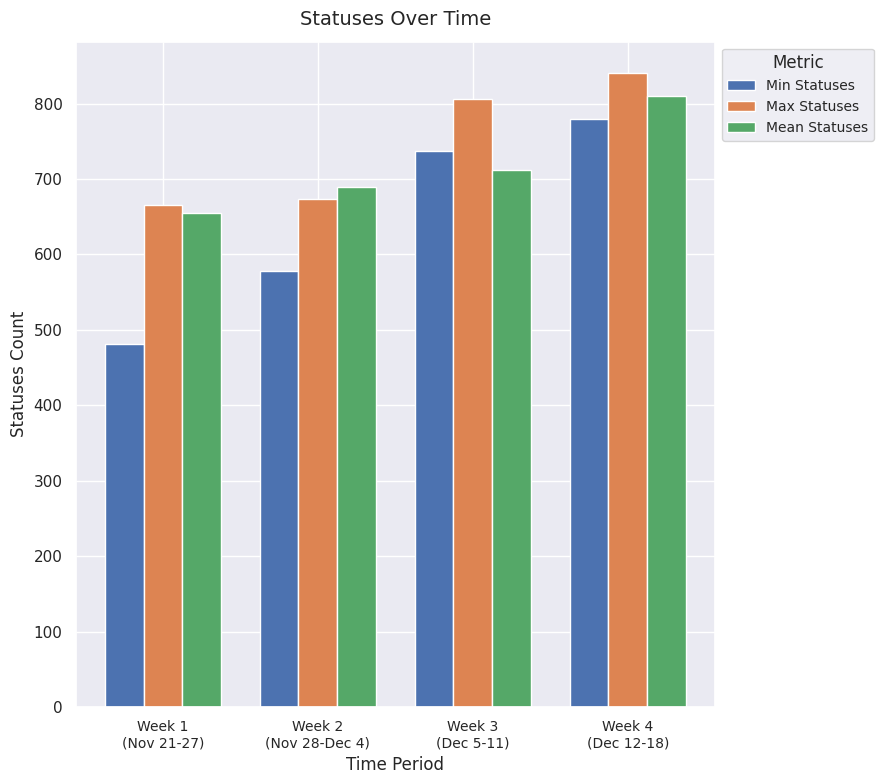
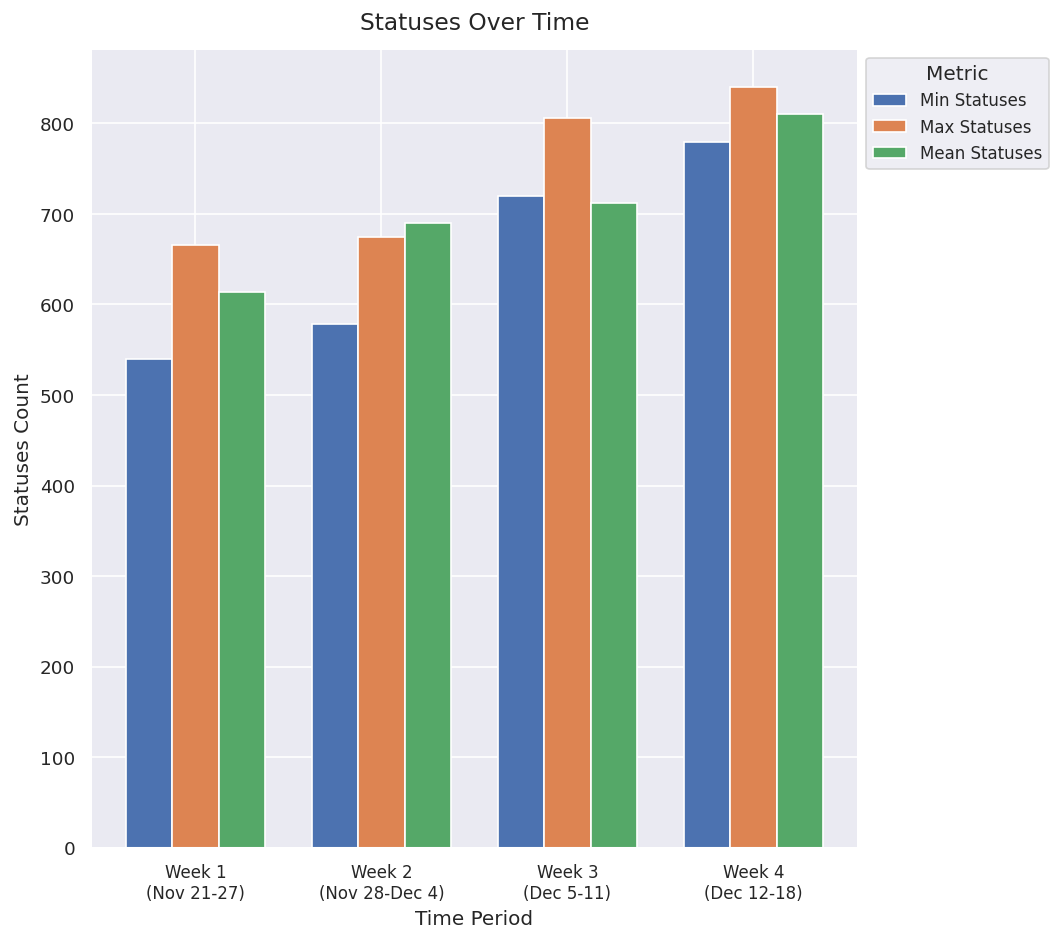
  {
    "Min Statuses": {
-     "Week 1 (Nov 21-27)": 480,
+     "Week 1 (Nov 21-27)": 540,
      "Week 2 (Nov 28-Dec 4)": 580,
-     "Week 3 (Dec 5-11)": 740,
+     "Week 3 (Dec 5-11)": 720,
      "Week 4 (Dec 12-18)": 780
    },
    "Max Statuses": {
      "Week 1 (Nov 21-27)": 670,
      "Week 2 (Nov 28-Dec 4)": 670,
      "Week 3 (Dec 5-11)": 810,
      "Week 4 (Dec 12-18)": 840
    },
    "Mean Statuses": {
-     "Week 1 (Nov 21-27)": 660,
+     "Week 1 (Nov 21-27)": 610,
      "Week 2 (Nov 28-Dec 4)": 690,
      "Week 3 (Dec 5-11)": 710,
      "Week 4 (Dec 12-18)": 810
    }
  }
